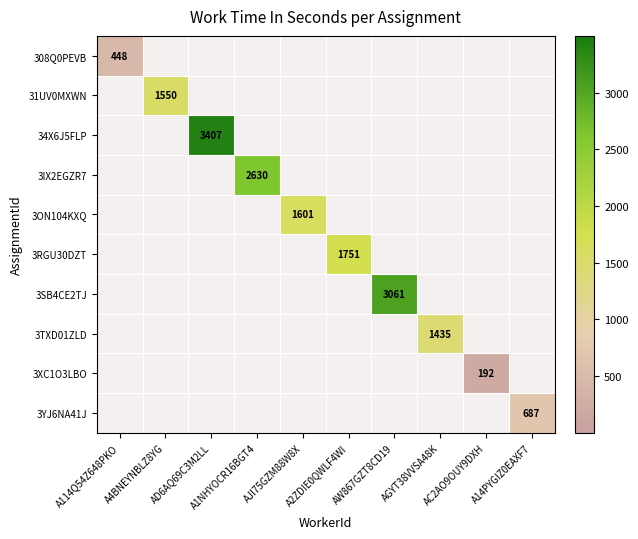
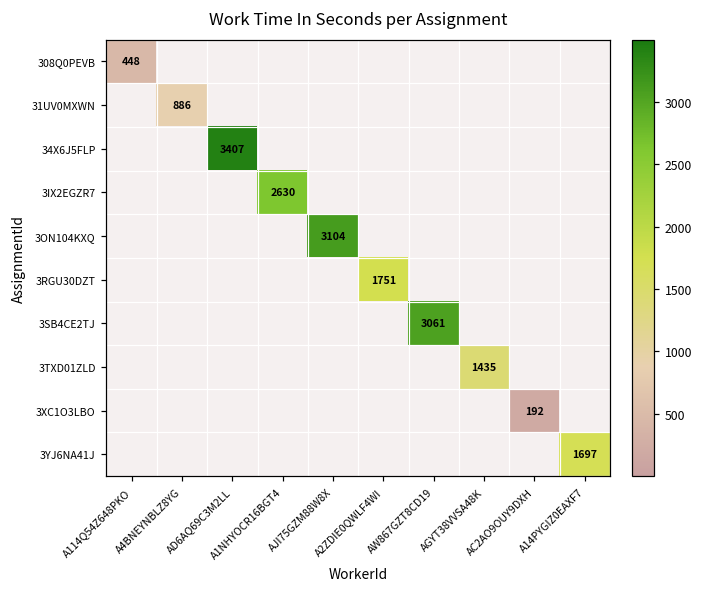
  {
    "308Q0PEVB": {
      "A114Q54Z648PKO": 448
    },
    "31UV0MXWN": {
-     "A4BNEYNBLZ8YG": 1550
+     "A4BNEYNBLZ8YG": 886
    },
    "34X6J5FLP": {
      "AD6AQ69C3M2LL": 3407
    },
    "3IX2EGZR7": {
      "A1NHYOCR16BGT4": 2630
    },
    "3ON104KXQ": {
-     "AJI75GZM88W8X": 1601
+     "AJI75GZM88W8X": 3104
    },
    "3RGU30DZT": {
      "A2ZDIE0QWLF4WI": 1751
    },
    "3SB4CE2TJ": {
      "AW867GZT8CD19": 3061
    },
    "3TXD01ZLD": {
      "AGYT38VVSA48K": 1435
    },
    "3XC1O3LBO": {
      "AC2AO9OUY9DXH": 192
    },
    "3YJ6NA41J": {
-     "A14PYGIZ0EAXF7": 687
+     "A14PYGIZ0EAXF7": 1697
    }
  }
